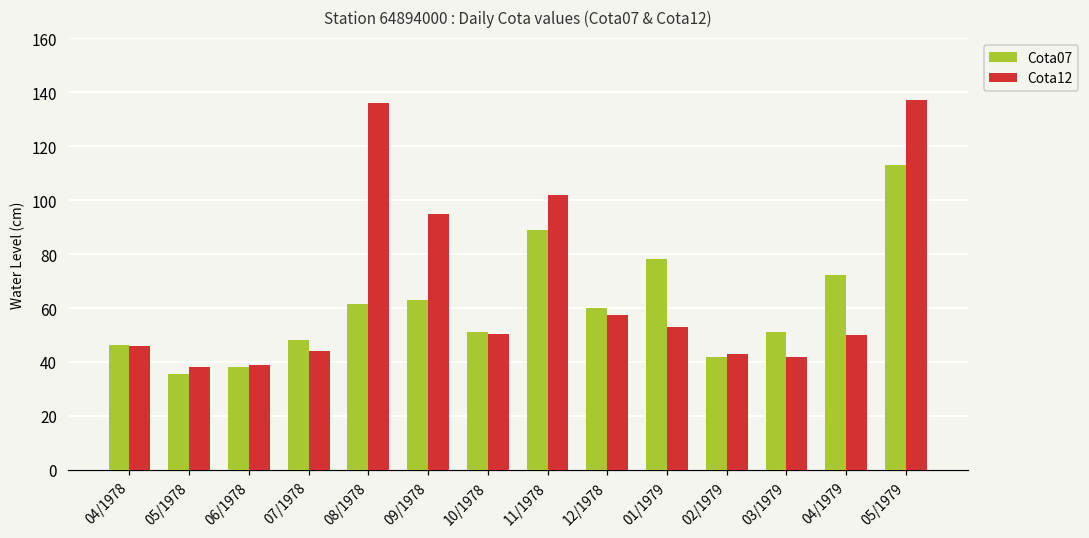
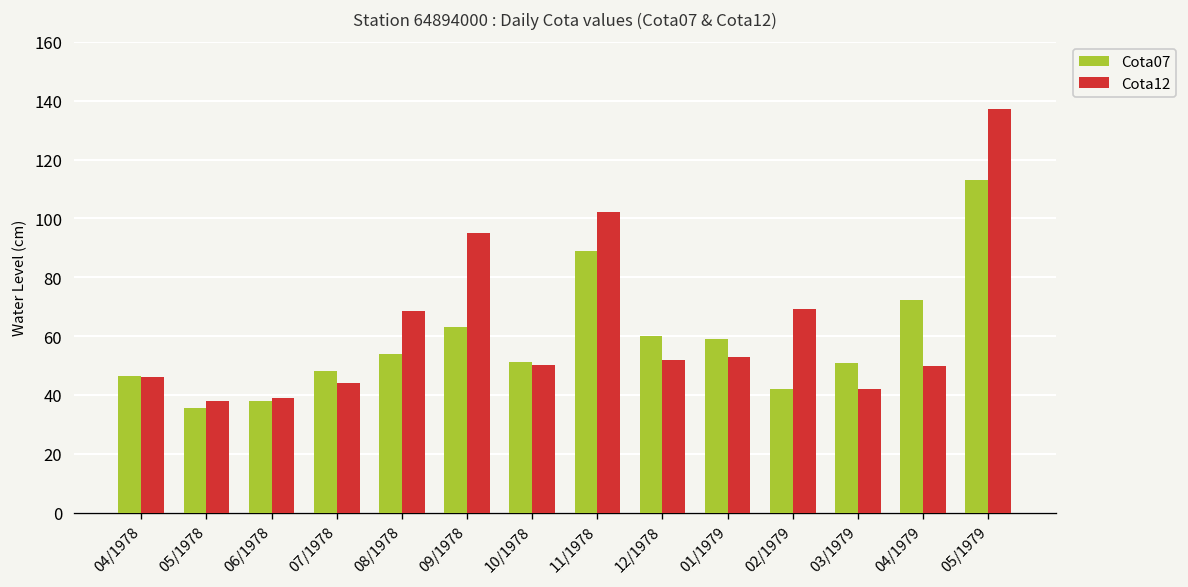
  {
    "Cota07": {
      "04/1978": 46,
      "05/1978": 36,
      "06/1978": 38,
      "07/1978": 48,
-     "08/1978": 61,
+     "08/1978": 54,
      "09/1978": 63,
      "10/1978": 51,
      "11/1978": 89,
      "12/1978": 60,
-     "01/1979": 78,
+     "01/1979": 59,
      "02/1979": 42,
      "03/1979": 51,
      "04/1979": 72,
      "05/1979": 113
    },
    "Cota12": {
      "04/1978": 46,
      "05/1978": 38,
      "06/1978": 39,
      "07/1978": 44,
-     "08/1978": 136,
+     "08/1978": 68,
      "09/1978": 95,
      "10/1978": 50,
      "11/1978": 102,
-     "12/1978": 58,
+     "12/1978": 52,
      "01/1979": 53,
-     "02/1979": 43,
+     "02/1979": 69,
      "03/1979": 42,
      "04/1979": 50,
      "05/1979": 137
    }
  }
